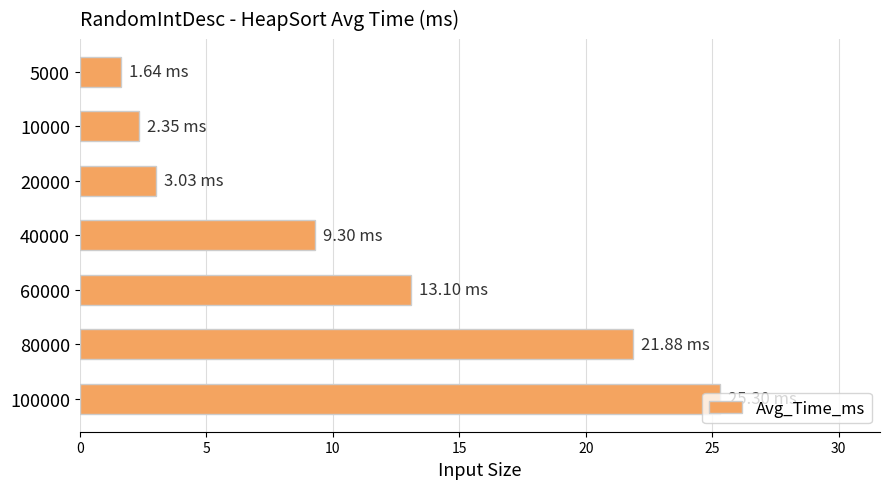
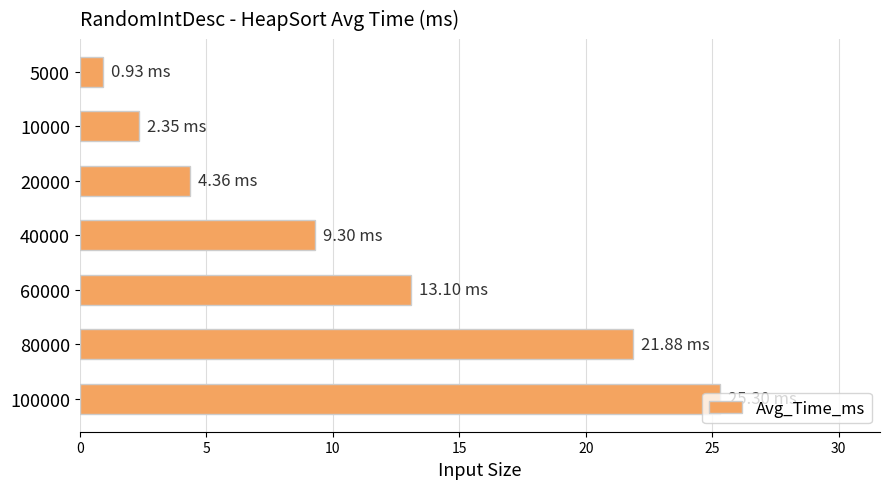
  {
-   "5000": 1.64,
+   "5000": 0.93,
    "10000": 2.35,
-   "20000": 3.03,
+   "20000": 4.36,
    "40000": 9.30,
    "60000": 13.10,
    "80000": 21.88
  }
